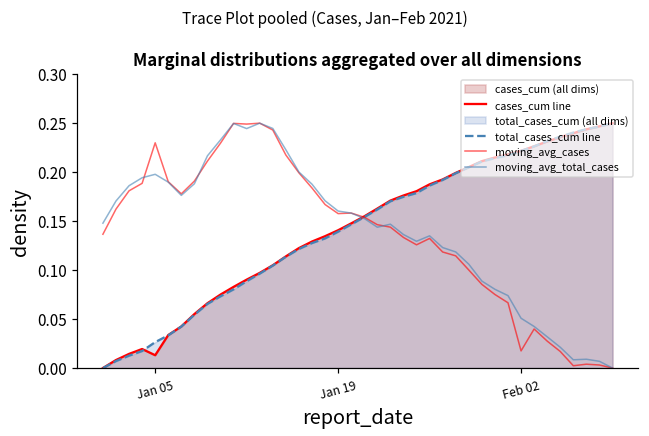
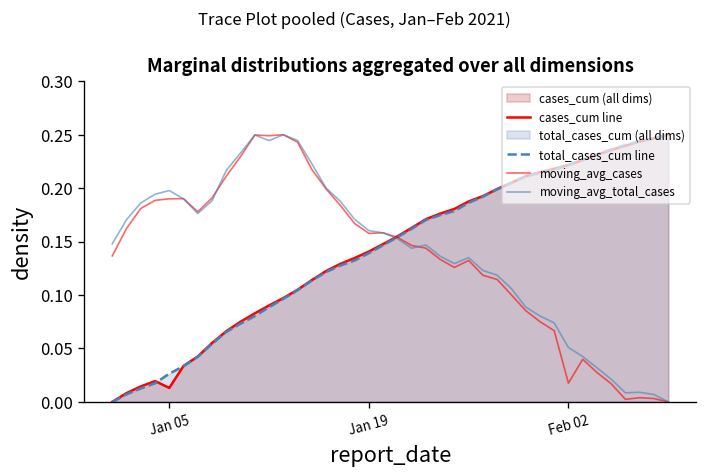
  {
    "cases_cum (all dims)": {
      "Jan 05": 0.01
    },
    "moving_avg_cases": {
-     "Jan 05": 0.23,
+     "Jan 05": 0.19,
      "Feb 02": 0.02
    }
  }
